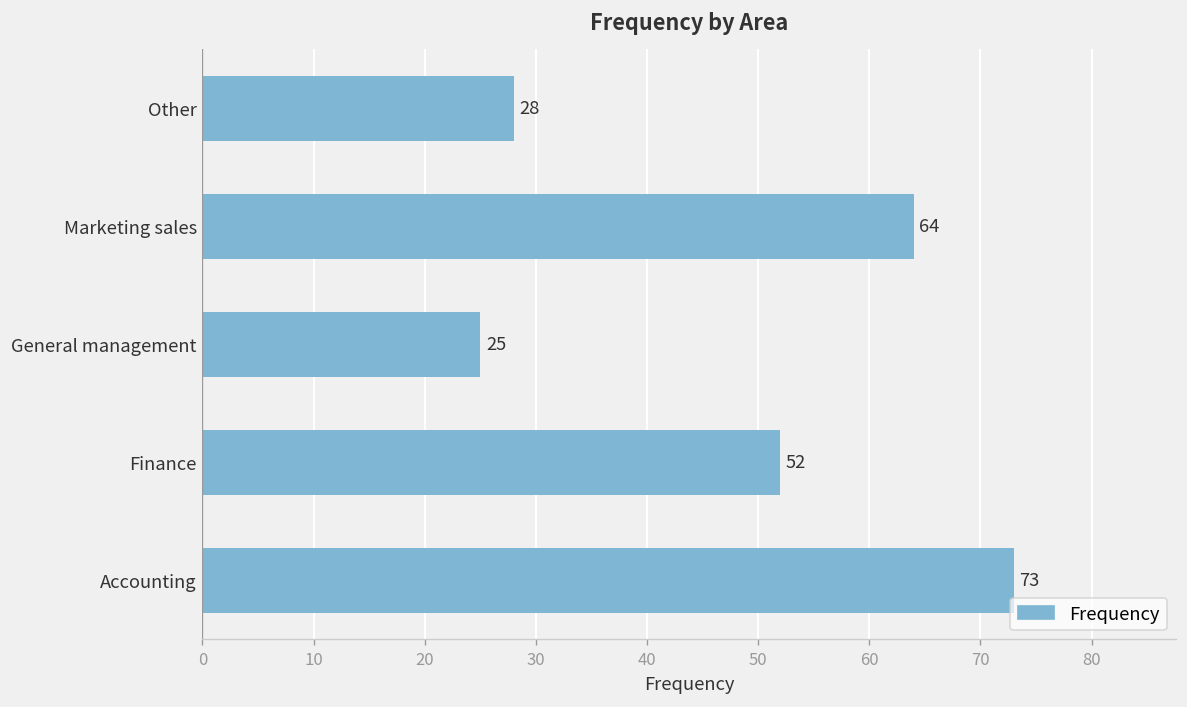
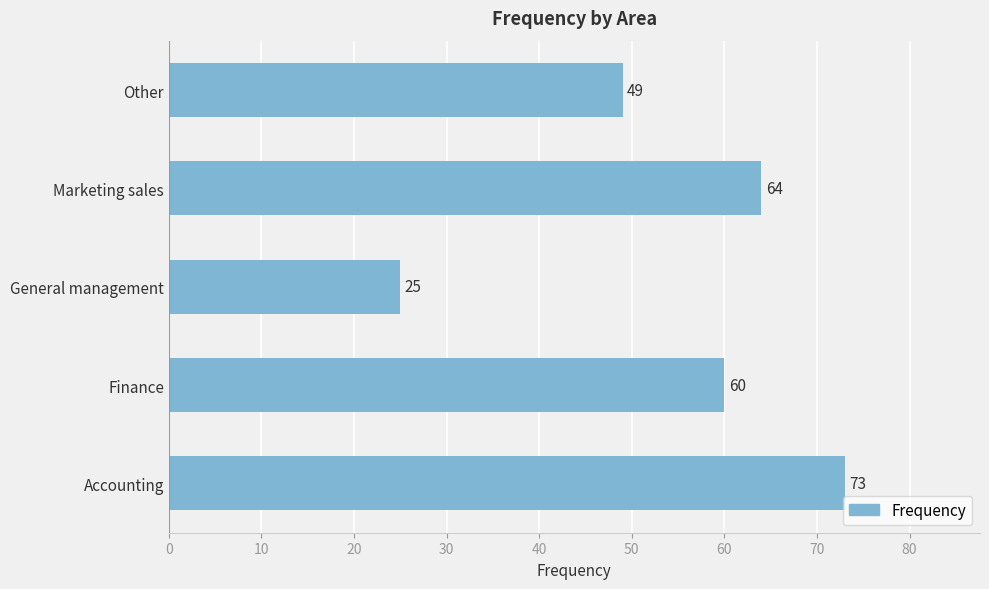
  {
-   "Other": 28,
+   "Other": 49,
    "Marketing sales": 64,
    "General management": 25,
-   "Finance": 52,
+   "Finance": 60,
    "Accounting": 73
  }
